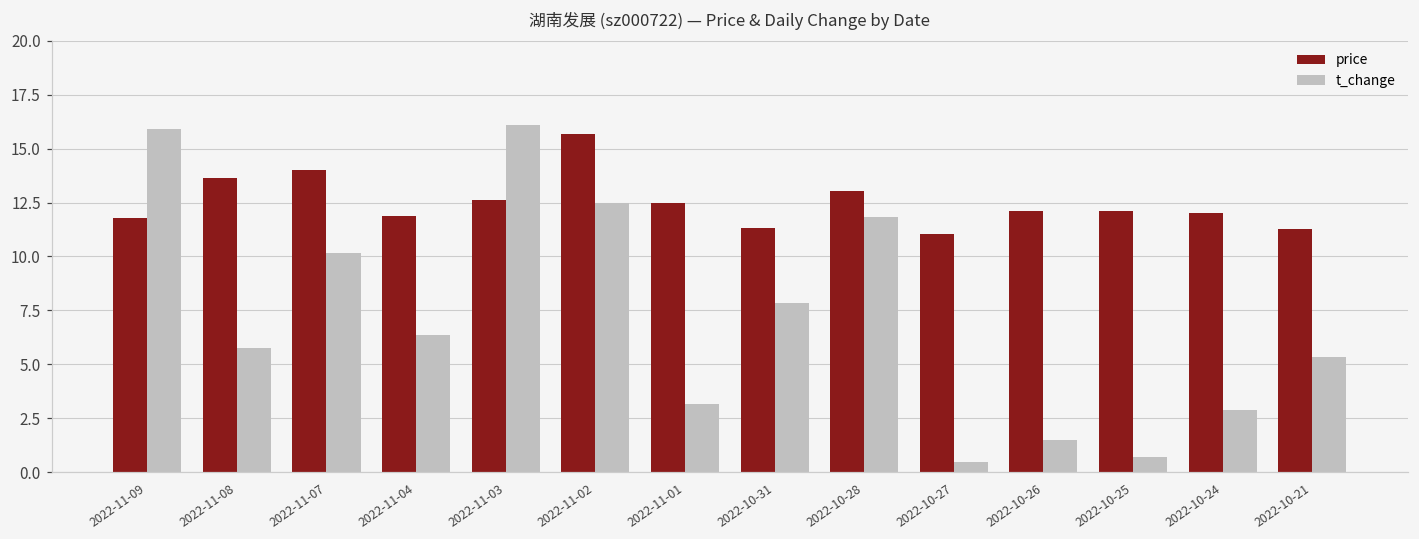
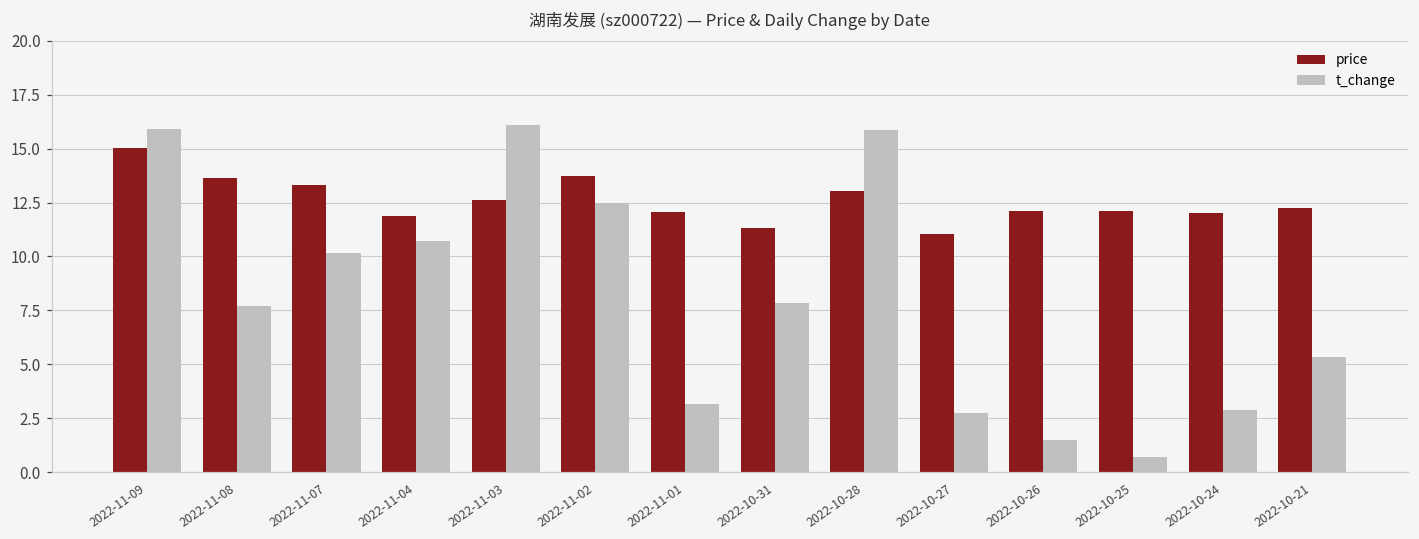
  {
    "price": {
-     "2022-11-09": 11.8,
+     "2022-11-09": 15.0,
      "2022-11-08": 13.7,
-     "2022-11-07": 14.0,
+     "2022-11-07": 13.3,
      "2022-11-04": 11.9,
      "2022-11-03": 12.6,
-     "2022-11-02": 15.7,
-     "2022-11-01": 12.5,
+     "2022-11-02": 13.7,
+     "2022-11-01": 12.1,
      "2022-10-31": 11.3,
      "2022-10-28": 13.1,
      "2022-10-27": 11.1,
      "2022-10-26": 12.1,
      "2022-10-25": 12.1,
      "2022-10-24": 12.0,
-     "2022-10-21": 11.3
+     "2022-10-21": 12.3
    },
    "t_change": {
      "2022-11-09": 15.9,
-     "2022-11-08": 5.8,
+     "2022-11-08": 7.7,
      "2022-11-07": 10.1,
-     "2022-11-04": 6.4,
+     "2022-11-04": 10.7,
      "2022-11-03": 16.1,
      "2022-11-02": 12.5,
      "2022-11-01": 3.2,
      "2022-10-31": 7.8,
-     "2022-10-28": 11.8,
-     "2022-10-27": 0.5,
+     "2022-10-28": 15.9,
+     "2022-10-27": 2.7,
      "2022-10-26": 1.5,
      "2022-10-25": 0.7,
      "2022-10-24": 2.9,
      "2022-10-21": 5.4
    }
  }
